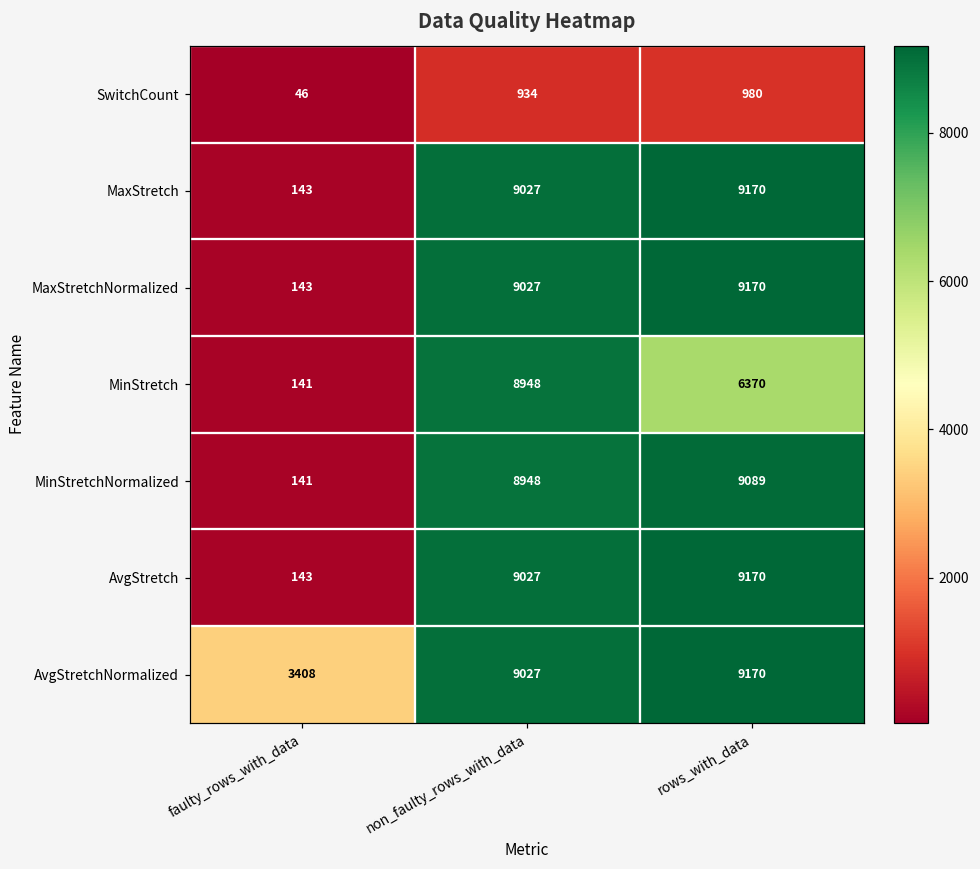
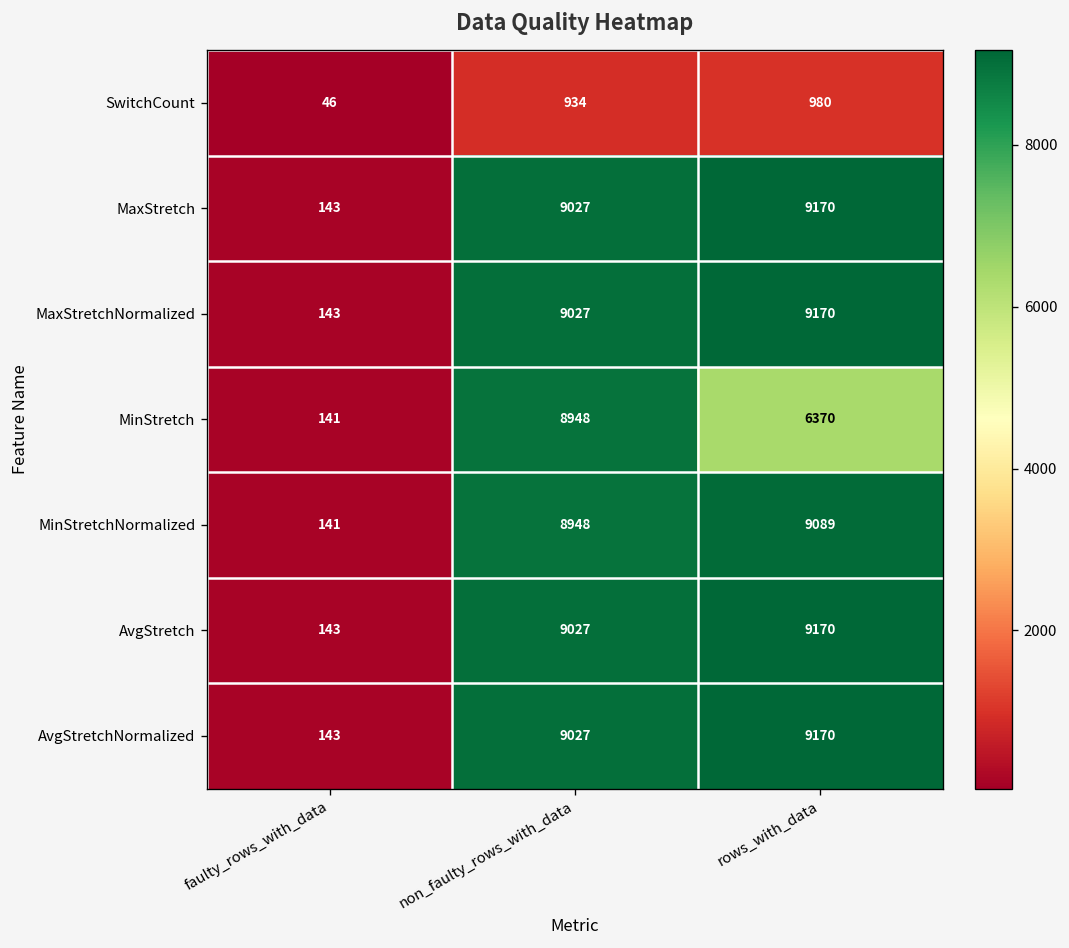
  {
    "SwitchCount": {
      "faulty_rows_with_data": 46,
      "non_faulty_rows_with_data": 934,
      "rows_with_data": 980
    },
    "MaxStretch": {
      "faulty_rows_with_data": 143,
      "non_faulty_rows_with_data": 9027,
      "rows_with_data": 9170
    },
    "MaxStretchNormalized": {
      "faulty_rows_with_data": 143,
      "non_faulty_rows_with_data": 9027,
      "rows_with_data": 9170
    },
    "MinStretch": {
      "faulty_rows_with_data": 141,
      "non_faulty_rows_with_data": 8948,
      "rows_with_data": 6370
    },
    "MinStretchNormalized": {
      "faulty_rows_with_data": 141,
      "non_faulty_rows_with_data": 8948,
      "rows_with_data": 9089
    },
    "AvgStretch": {
      "faulty_rows_with_data": 143,
      "non_faulty_rows_with_data": 9027,
      "rows_with_data": 9170
    },
    "AvgStretchNormalized": {
-     "faulty_rows_with_data": 3408,
+     "faulty_rows_with_data": 143,
      "non_faulty_rows_with_data": 9027,
      "rows_with_data": 9170
    }
  }
